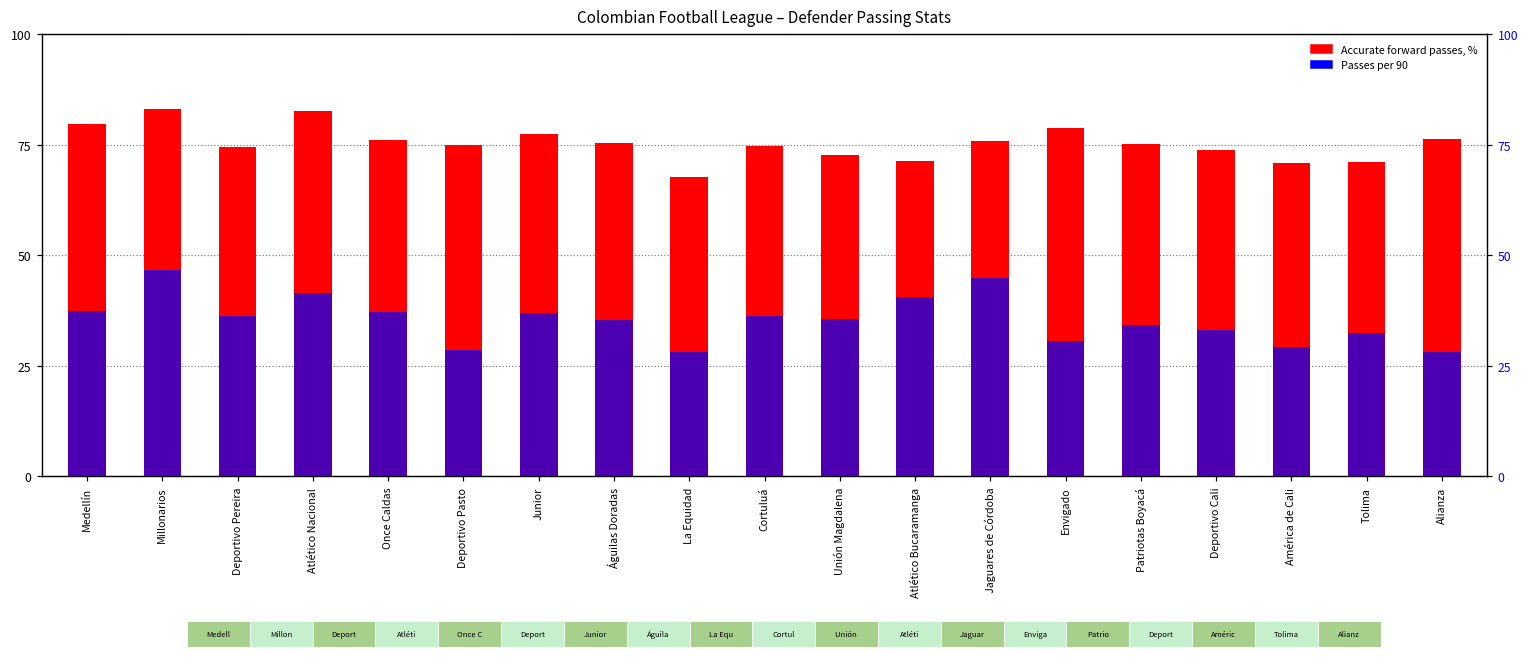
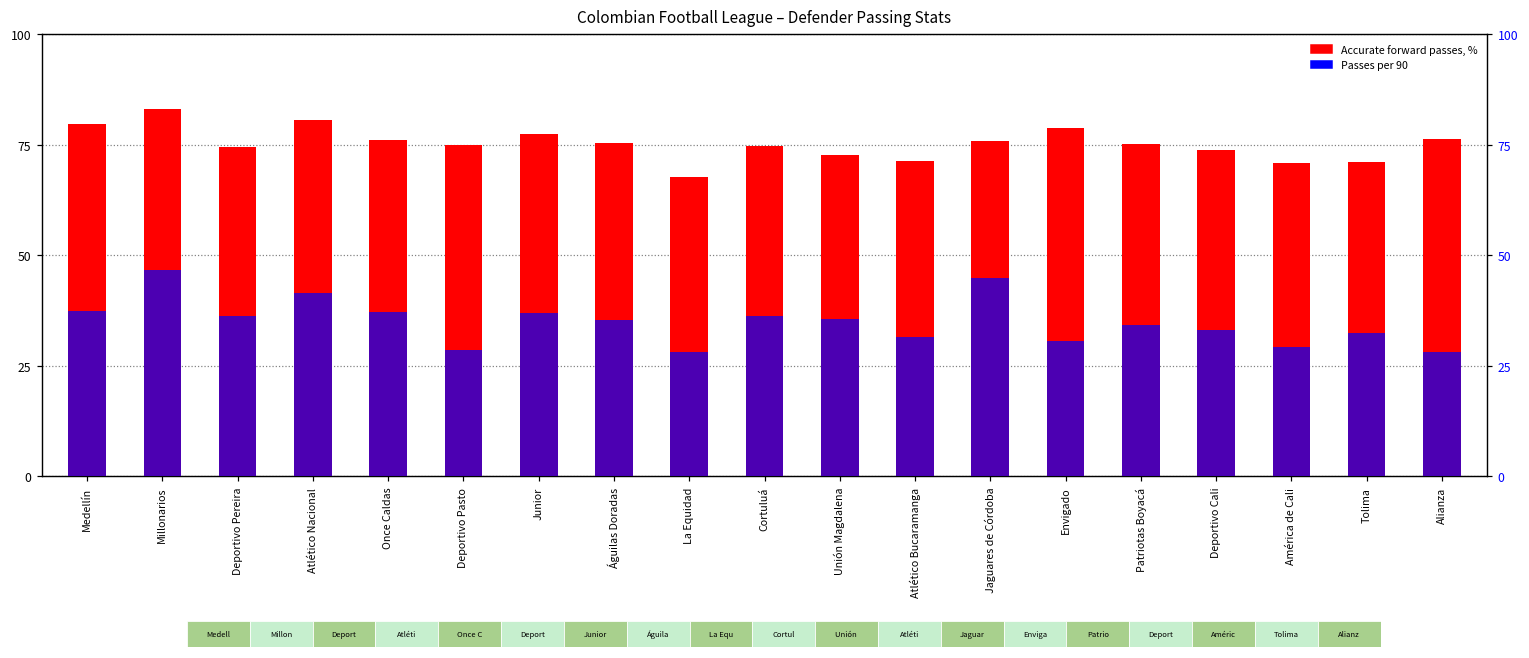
  {
    "Accurate forward passes, %": {
      "Medellín": 80,
      "Millonarios": 83,
      "Deportivo Pereira": 75,
-     "Atlético Nacional": 83,
+     "Atlético Nacional": 81,
      "Once Caldas": 76,
      "Deportivo Pasto": 75,
      "Junior": 78,
      "Águilas Doradas": 75,
      "La Equidad": 68,
      "Cortuluá": 75,
      "Unión Magdalena": 73,
      "Atlético Bucaramanga": 71,
      "Jaguares de Córdoba": 76,
      "Envigado": 79,
      "Patriotas Boyacá": 75,
      "Deportivo Cali": 74,
      "América de Cali": 71,
      "Tolima": 71,
      "Alianza": 76
    },
    "Passes per 90": {
      "Medellín": 37,
      "Millonarios": 47,
      "Deportivo Pereira": 36,
      "Atlético Nacional": 41,
      "Once Caldas": 37,
      "Deportivo Pasto": 29,
      "Junior": 37,
      "Águilas Doradas": 35,
      "La Equidad": 28,
      "Cortuluá": 36,
      "Unión Magdalena": 36,
-     "Atlético Bucaramanga": 41,
+     "Atlético Bucaramanga": 31,
      "Jaguares de Córdoba": 45,
      "Envigado": 31,
      "Patriotas Boyacá": 34,
      "Deportivo Cali": 33,
      "América de Cali": 29,
      "Tolima": 32,
      "Alianza": 28
    }
  }
